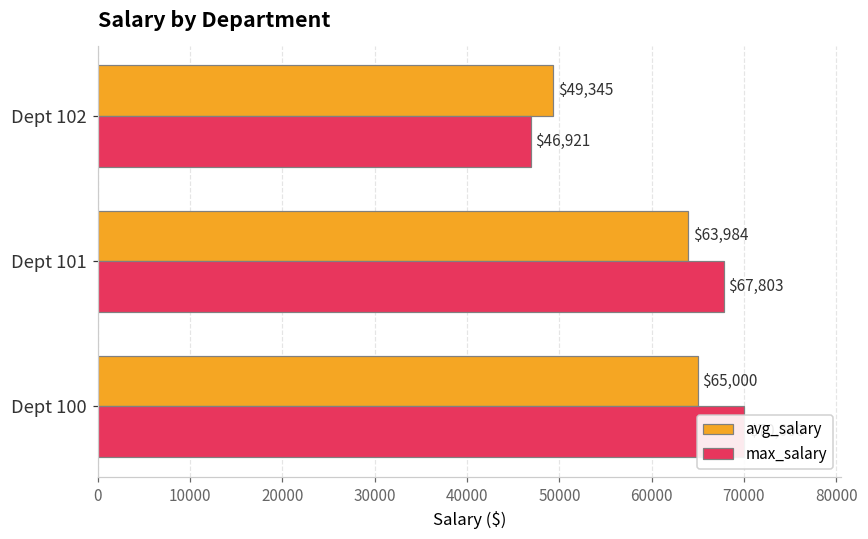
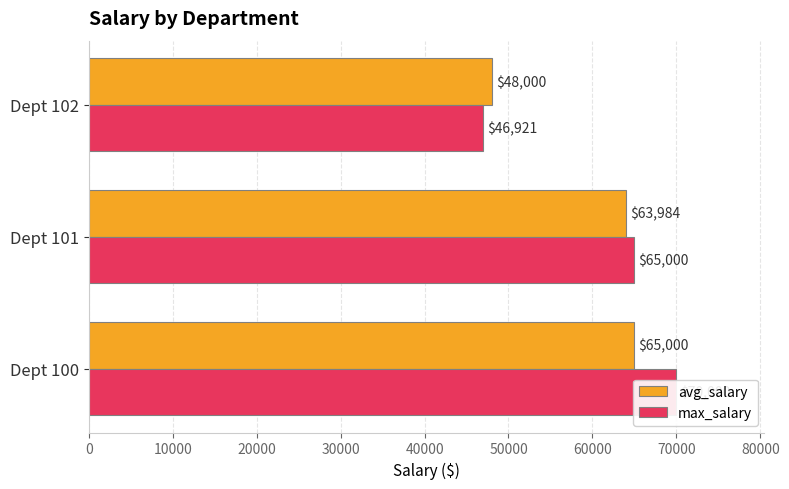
  {
    "avg_salary": {
-     "Dept 102": "$49,345",
+     "Dept 102": "$48,000",
      "Dept 101": "$63,984",
      "Dept 100": "$65,000"
    },
    "max_salary": {
      "Dept 102": "$46,921",
-     "Dept 101": "$67,803"
+     "Dept 101": "$65,000"
    }
  }
